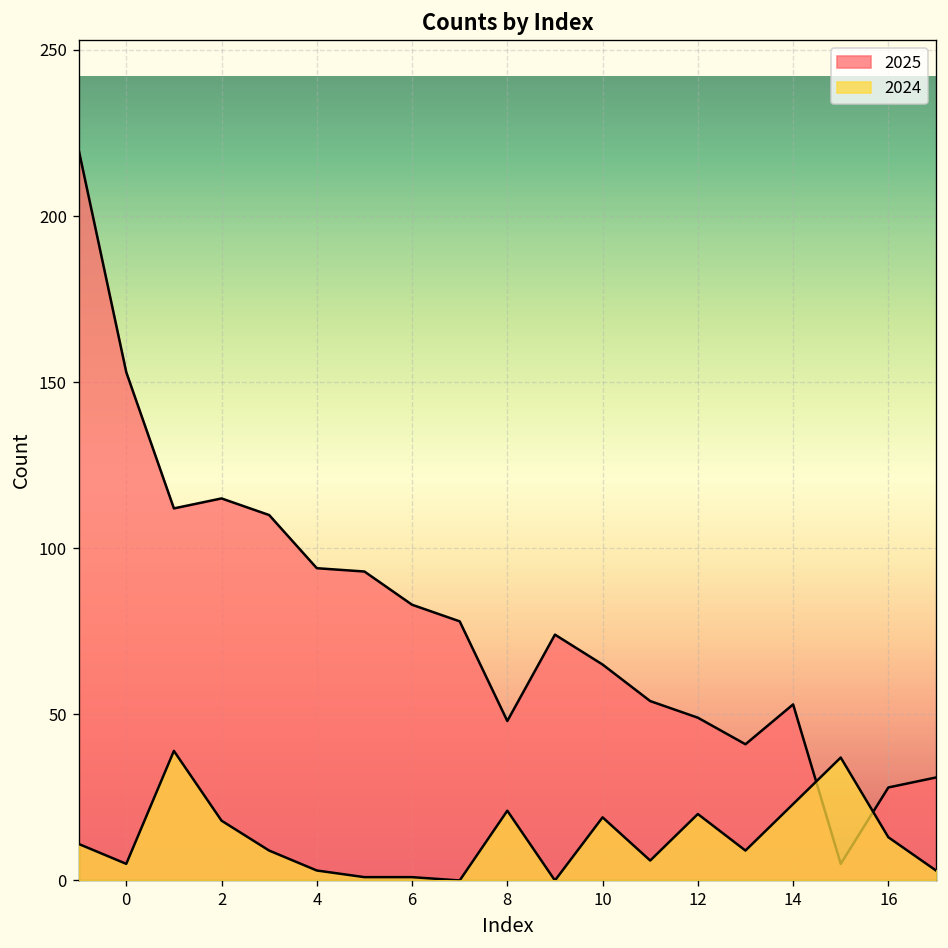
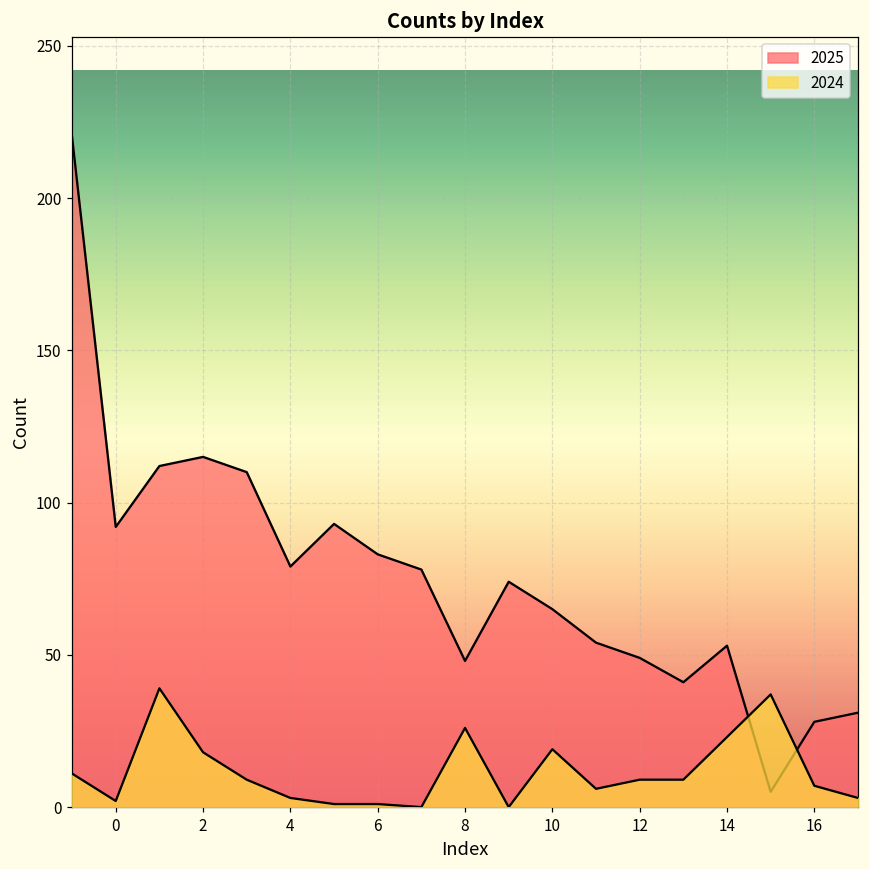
  {
    "2025": {
-     "0": 153,
+     "0": 92,
      "2": 115,
-     "4": 94,
+     "4": 79,
      "6": 83,
      "8": 48,
      "10": 65,
      "12": 49,
      "14": 53,
      "16": 28
    },
    "2024": {
-     "0": 5,
+     "0": 2,
      "2": 18,
      "4": 3,
      "6": 1,
-     "8": 21,
+     "8": 26,
      "10": 19,
-     "12": 20,
+     "12": 9,
      "14": 23,
-     "16": 13
+     "16": 7
    }
  }
